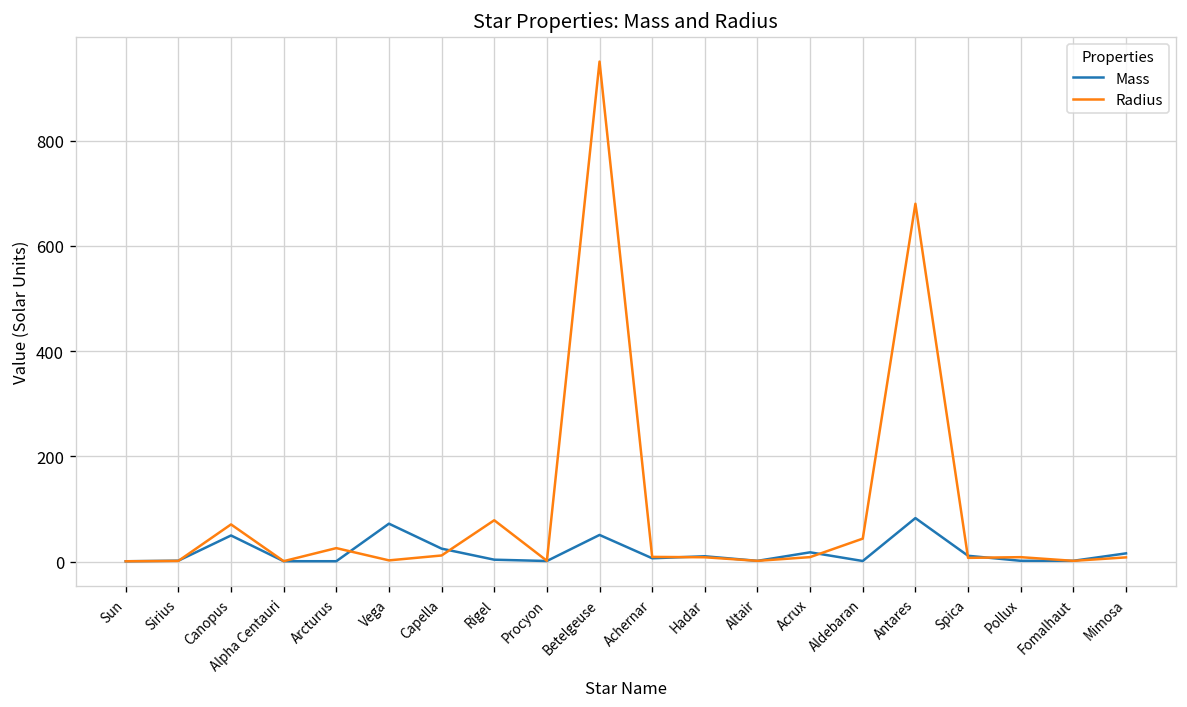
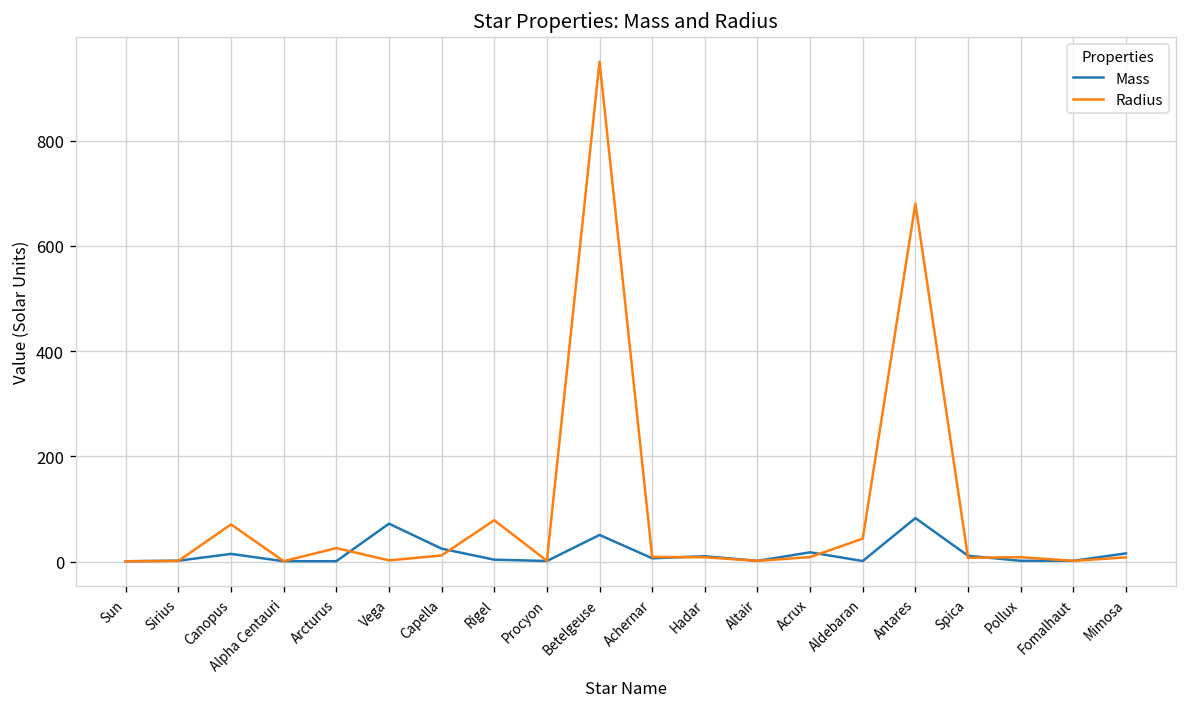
  {
    "Mass": {
-     "Canopus": 50,
+     "Canopus": 20,
      "Arcturus": 0,
      "Vega": 70,
      "Capella": 30,
      "Rigel": 0,
      "Betelgeuse": 50,
      "Acrux": 20,
      "Aldebaran": 0,
      "Antares": 80,
      "Pollux": 0,
      "Mimosa": 20
    },
    "Radius": {
      "Canopus": 70,
      "Arcturus": 30,
      "Vega": 0,
      "Capella": 10,
      "Rigel": 80,
      "Betelgeuse": 950,
      "Acrux": 10,
      "Aldebaran": 40,
      "Antares": 680,
      "Pollux": 10,
      "Mimosa": 10
    }
  }
